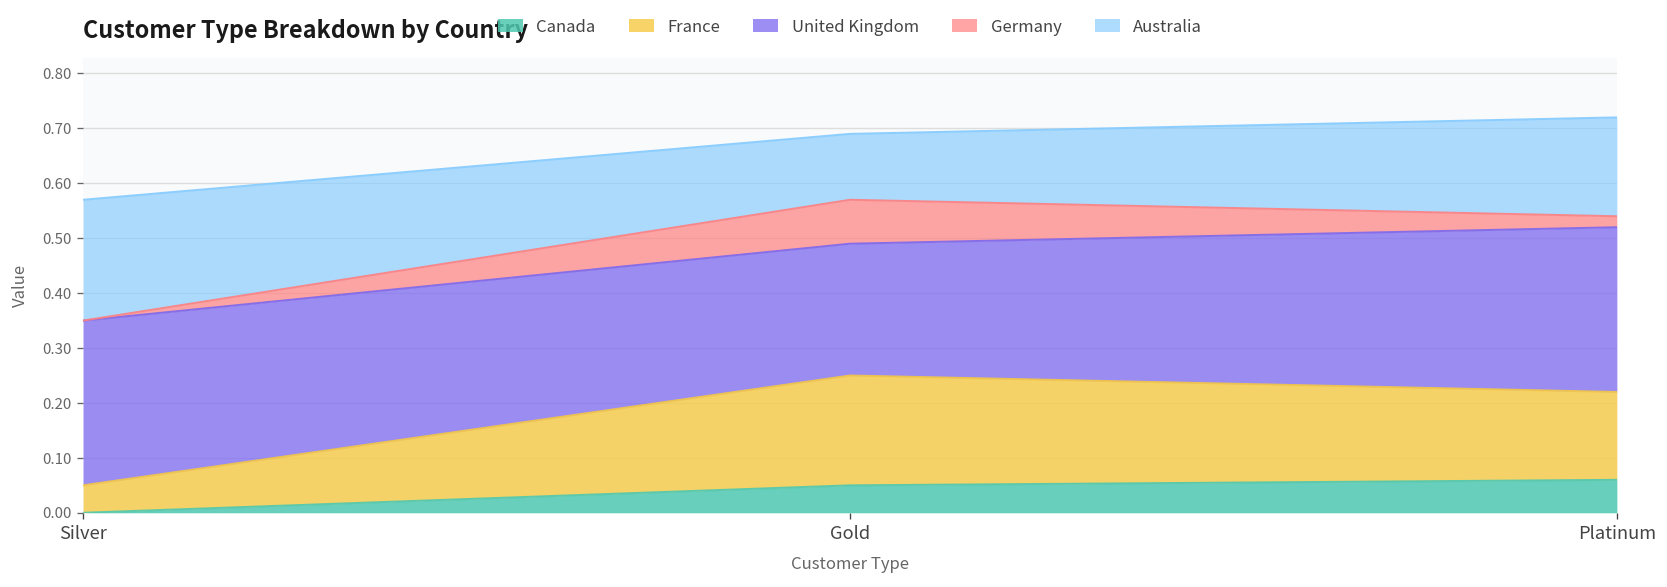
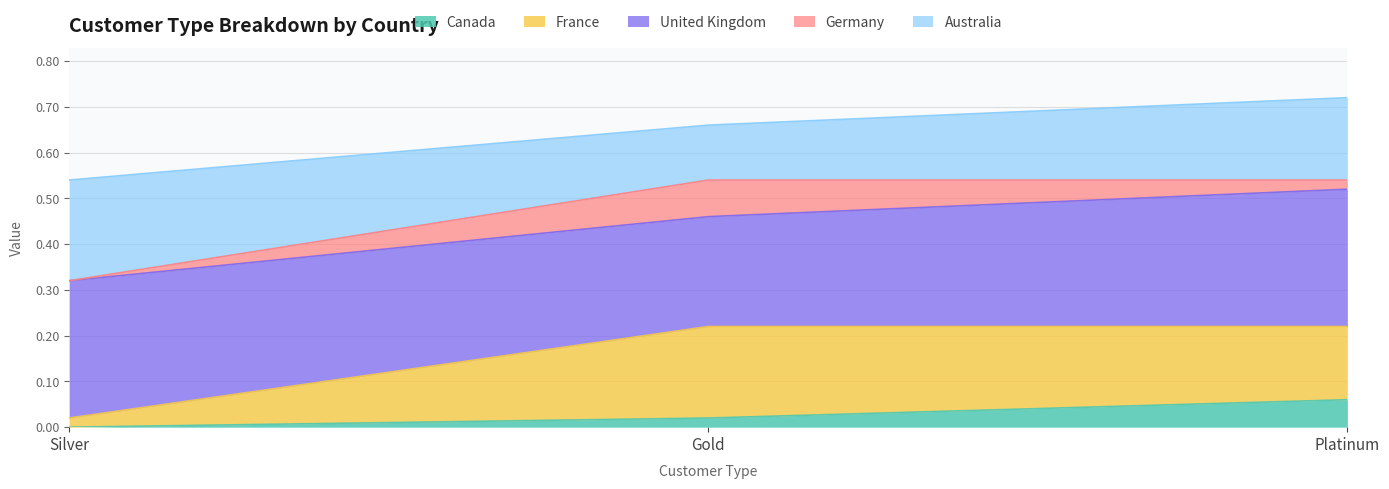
  {
    "Canada": {
      "Silver": 0.00,
-     "Gold": 0.05,
+     "Gold": 0.02,
      "Platinum": 0.06
    },
    "France": {
-     "Silver": 0.05,
+     "Silver": 0.02,
      "Gold": 0.20,
      "Platinum": 0.16
    },
    "United Kingdom": {
      "Gold": 0.24,
      "Platinum": 0.30
    },
    "Germany": {
      "Gold": 0.08,
      "Platinum": 0.02
    },
    "Australia": {
      "Silver": 0.22,
      "Gold": 0.12,
      "Platinum": 0.18
    }
  }
